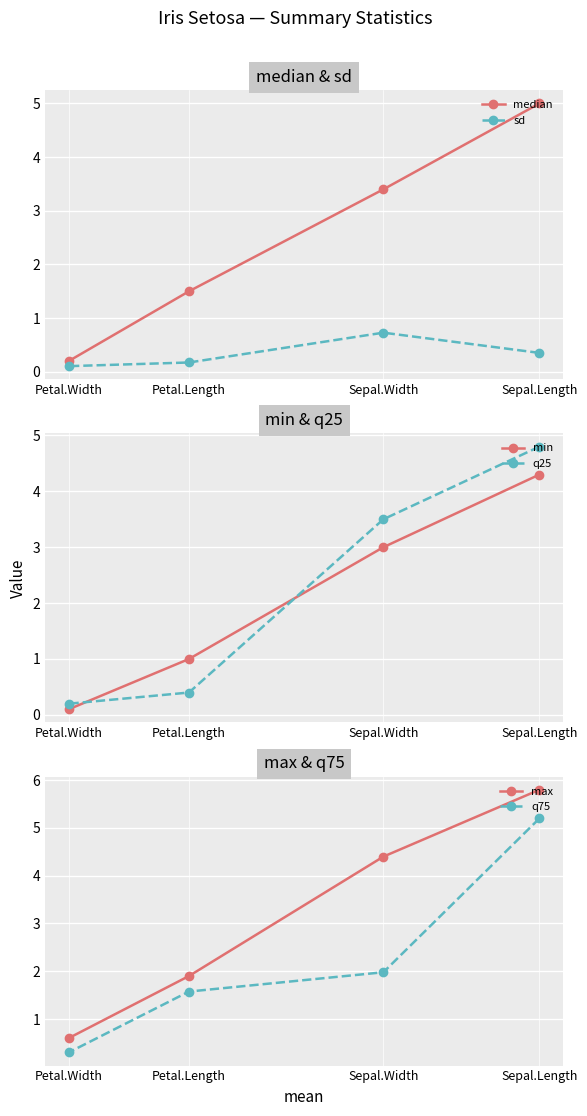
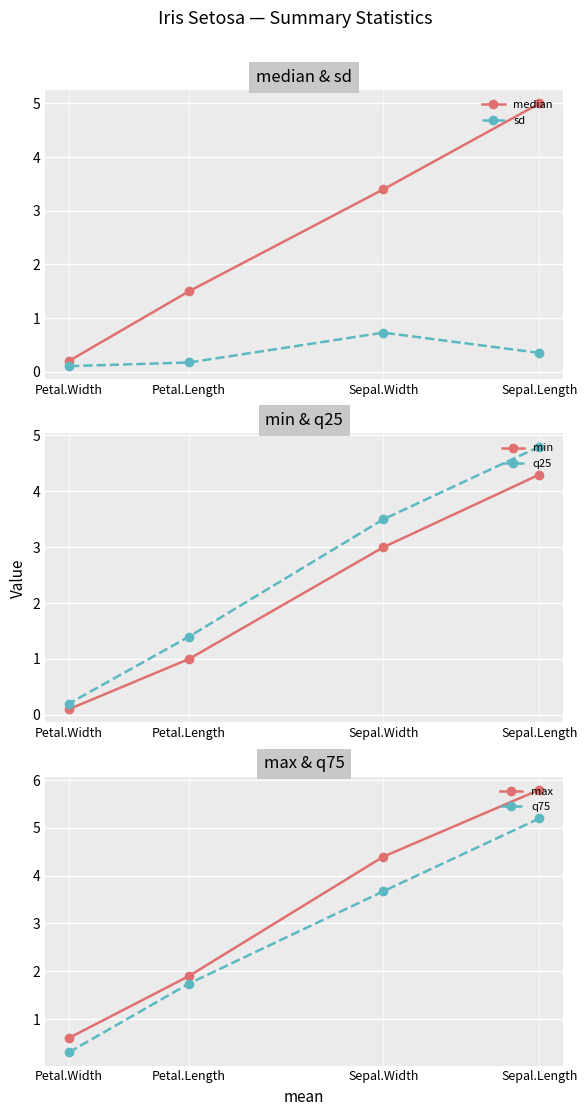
  {
    "median & sd": {
      "median": {
        "Petal.Width": 0.2,
        "Petal.Length": 1.5,
        "Sepal.Width": 3.4,
        "Sepal.Length": 5.0
      },
      "sd": {
        "Petal.Width": 0.1,
        "Petal.Length": 0.2,
        "Sepal.Width": 0.7,
        "Sepal.Length": 0.4
      }
    },
    "min & q25": {
      "min": {
        "Petal.Width": 0.1,
        "Petal.Length": 1.0,
        "Sepal.Width": 3.0,
        "Sepal.Length": 4.3
      },
      "q25": {
        "Petal.Width": 0.2,
-       "Petal.Length": 0.4,
+       "Petal.Length": 1.4,
        "Sepal.Width": 3.5,
        "Sepal.Length": 4.8
      }
    },
    "max & q75": {
      "max": {
        "Petal.Width": 0.6,
        "Petal.Length": 1.9,
        "Sepal.Width": 4.4,
        "Sepal.Length": 5.8
      },
      "q75": {
        "Petal.Width": 0.3,
-       "Petal.Length": 1.6,
-       "Sepal.Width": 2.0,
+       "Petal.Length": 1.7,
+       "Sepal.Width": 3.7,
        "Sepal.Length": 5.2
      }
    }
  }
